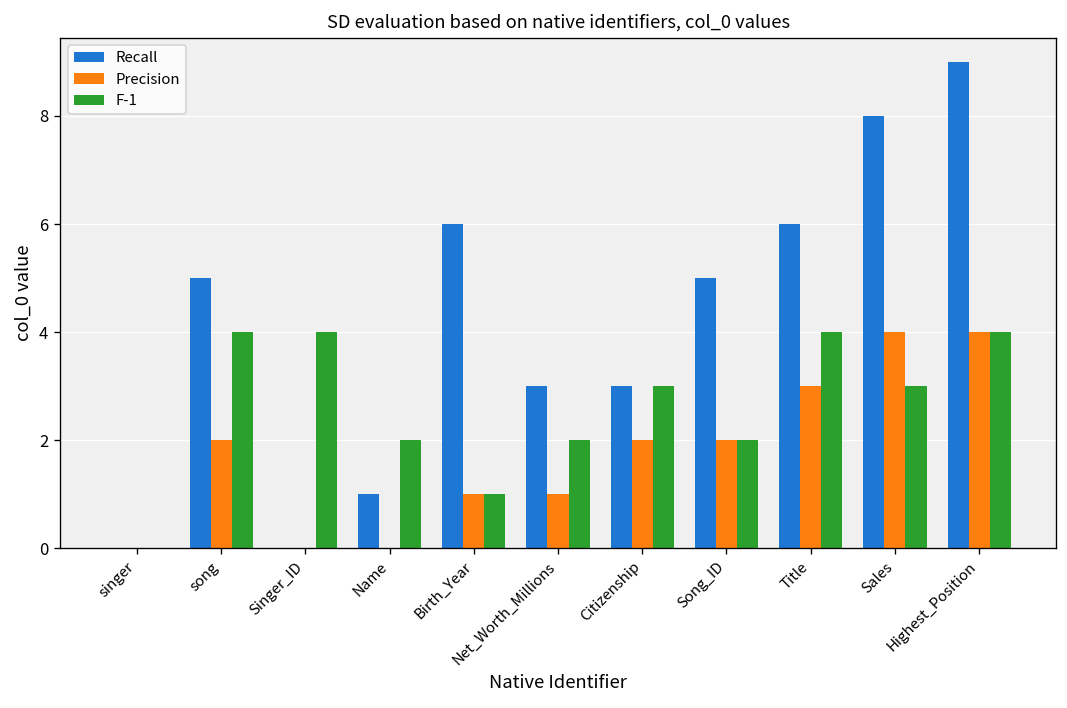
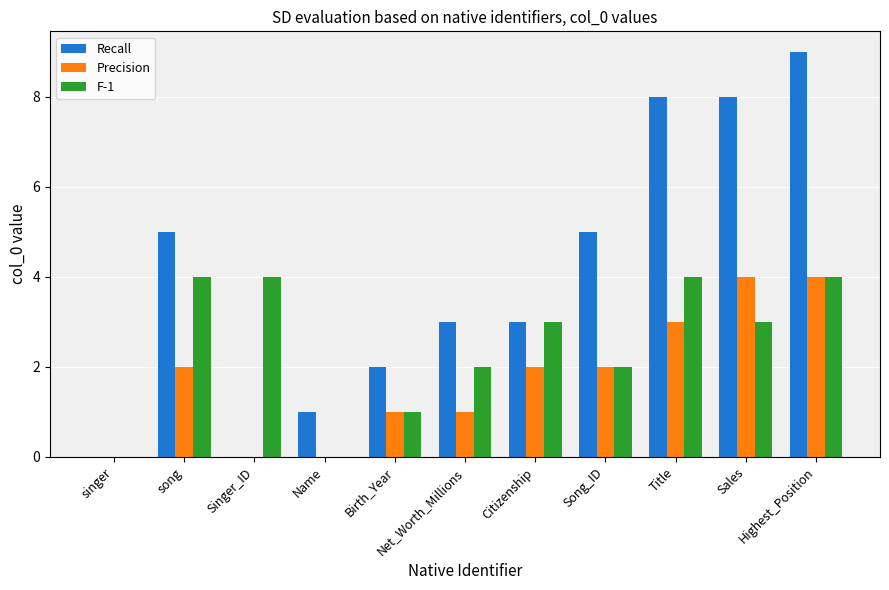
  {
    "Recall": {
      "singer": 0,
      "song": 5,
      "Singer_ID": 0,
      "Name": 1,
-     "Birth_Year": 6,
+     "Birth_Year": 2,
      "Net_Worth_Millions": 3,
      "Citizenship": 3,
      "Song_ID": 5,
-     "Title": 6,
+     "Title": 8,
      "Sales": 8,
      "Highest_Position": 9
    },
    "Precision": {
      "singer": 0,
      "song": 2,
      "Singer_ID": 0,
      "Name": 0,
      "Birth_Year": 1,
      "Net_Worth_Millions": 1,
      "Citizenship": 2,
      "Song_ID": 2,
      "Title": 3,
      "Sales": 4,
      "Highest_Position": 4
    },
    "F-1": {
      "singer": 0,
      "song": 4,
      "Singer_ID": 4,
-     "Name": 2,
+     "Name": 0,
      "Birth_Year": 1,
      "Net_Worth_Millions": 2,
      "Citizenship": 3,
      "Song_ID": 2,
      "Title": 4,
      "Sales": 3,
      "Highest_Position": 4
    }
  }
